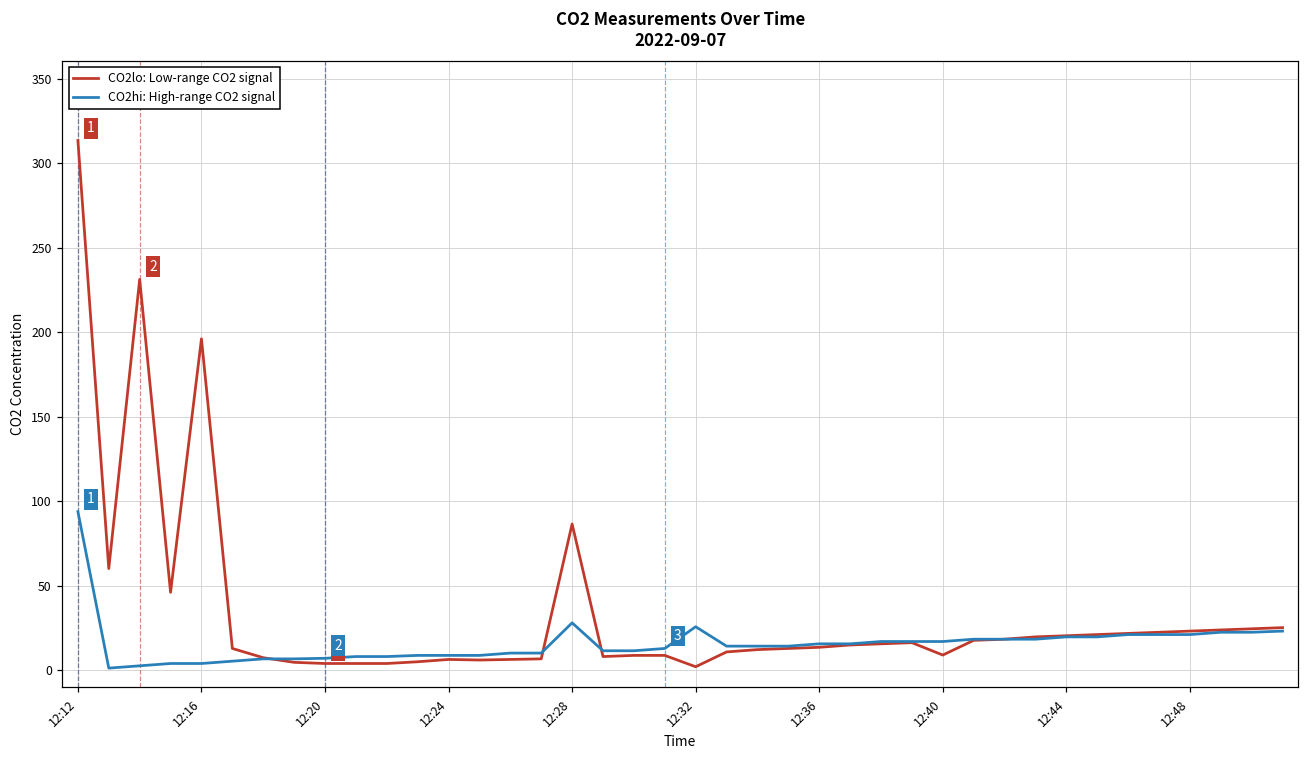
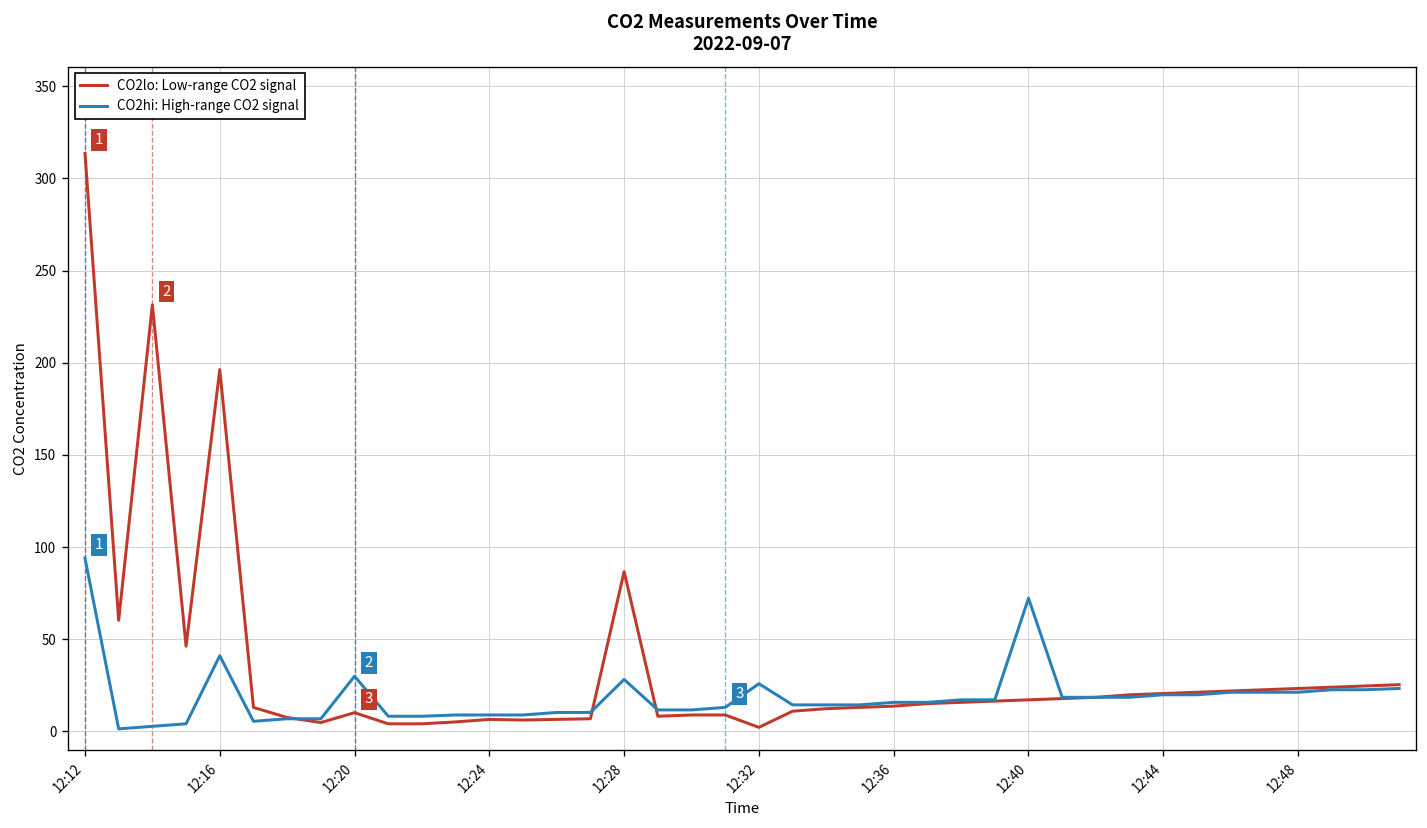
  {
    "CO2lo: Low-range CO2 signal": {
      "12:16": 196,
-     "12:20": 4,
+     "12:20": 10,
      "12:24": 7,
      "12:28": 87,
      "12:32": 2,
      "12:36": 14,
-     "12:40": 9,
+     "12:40": 17,
      "12:48": 23
    },
    "CO2hi: High-range CO2 signal": {
-     "12:16": 4,
-     "12:20": 7,
+     "12:16": 41,
+     "12:20": 30,
      "12:24": 9,
      "12:28": 28,
      "12:32": 26,
      "12:36": 16,
-     "12:40": 17,
+     "12:40": 72,
      "12:48": 21
    }
  }
